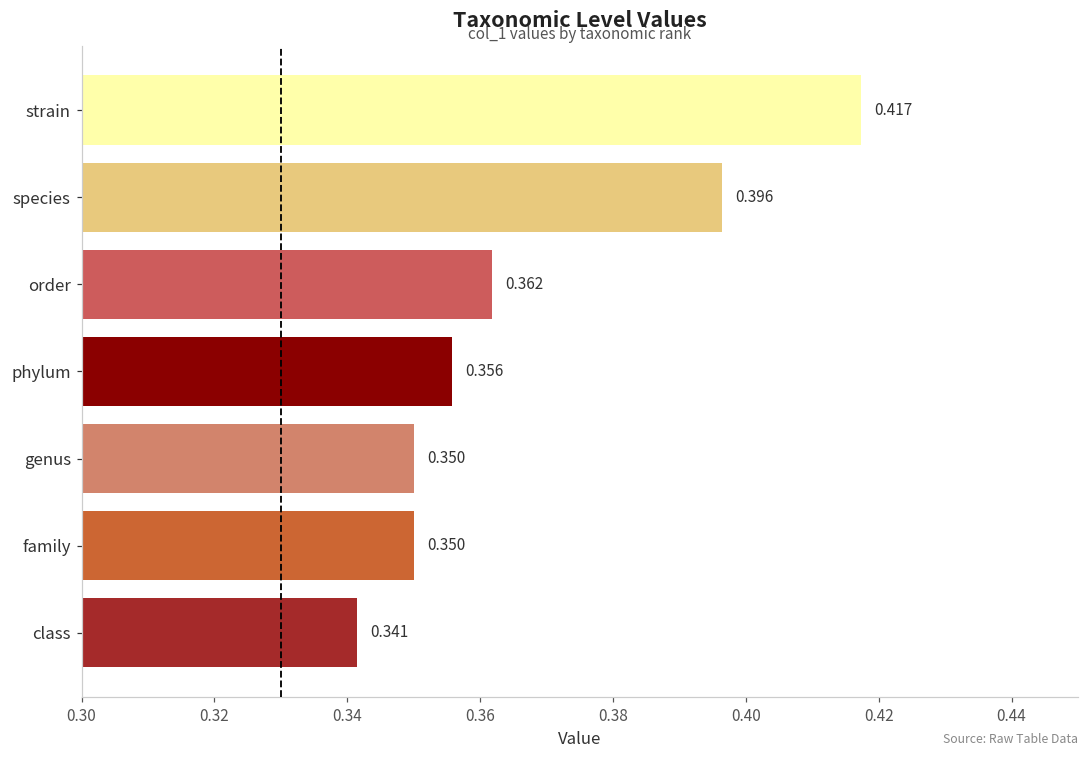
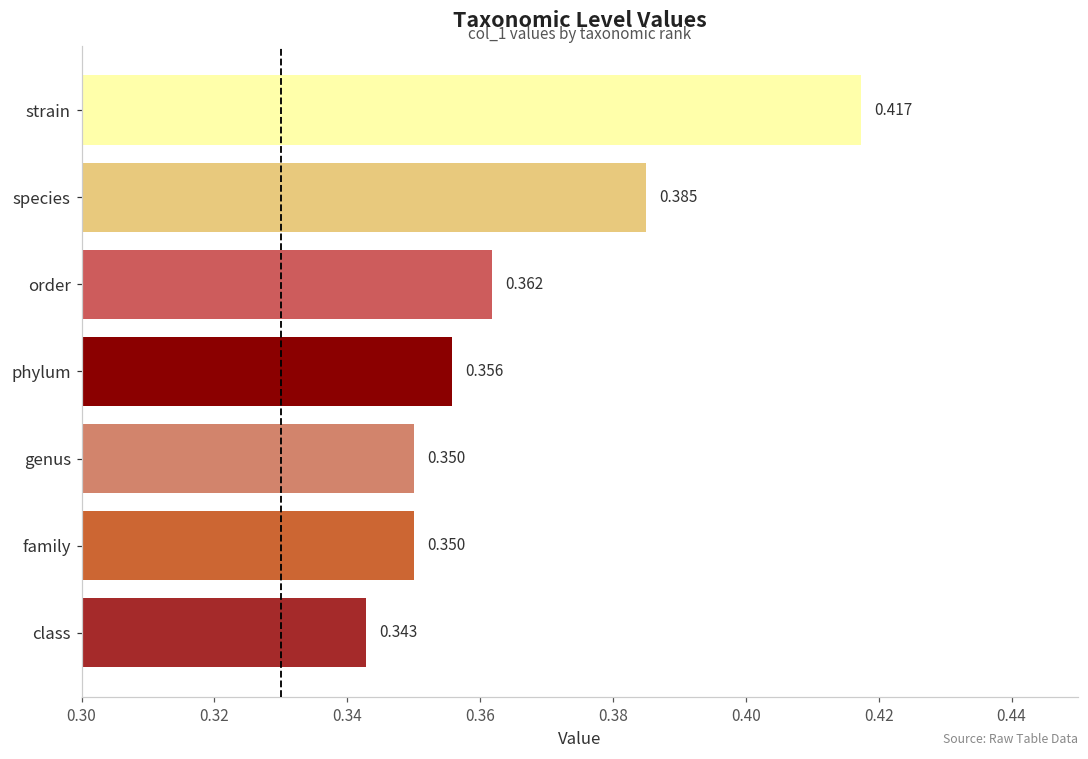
  {
    "strain": 0.417,
-   "species": 0.396,
+   "species": 0.385,
    "order": 0.362,
    "phylum": 0.356,
    "genus": 0.350,
    "family": 0.350,
-   "class": 0.341
+   "class": 0.343
  }
